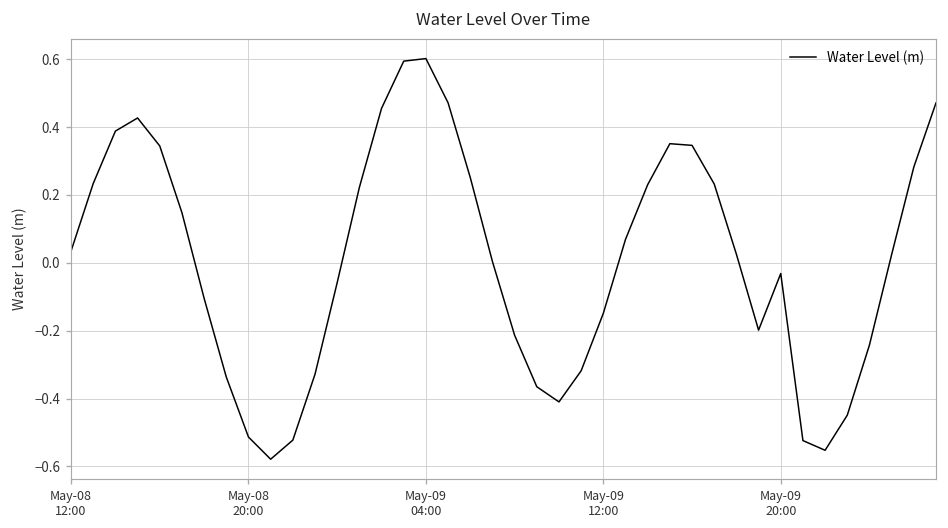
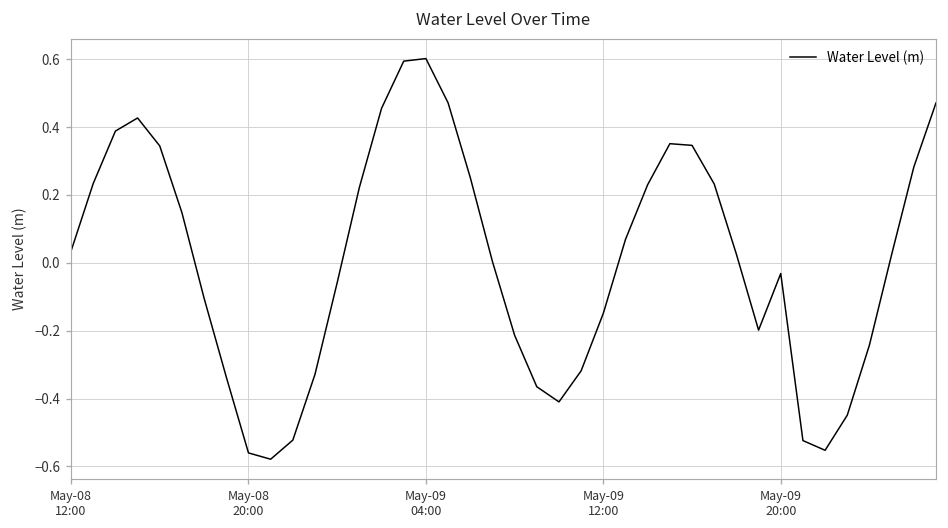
  {
    "May-08 12:00": 0.03,
-   "May-08 20:00": -0.51,
+   "May-08 20:00": -0.56,
    "May-09 04:00": 0.60,
    "May-09 12:00": -0.15,
    "May-09 20:00": -0.03
  }
